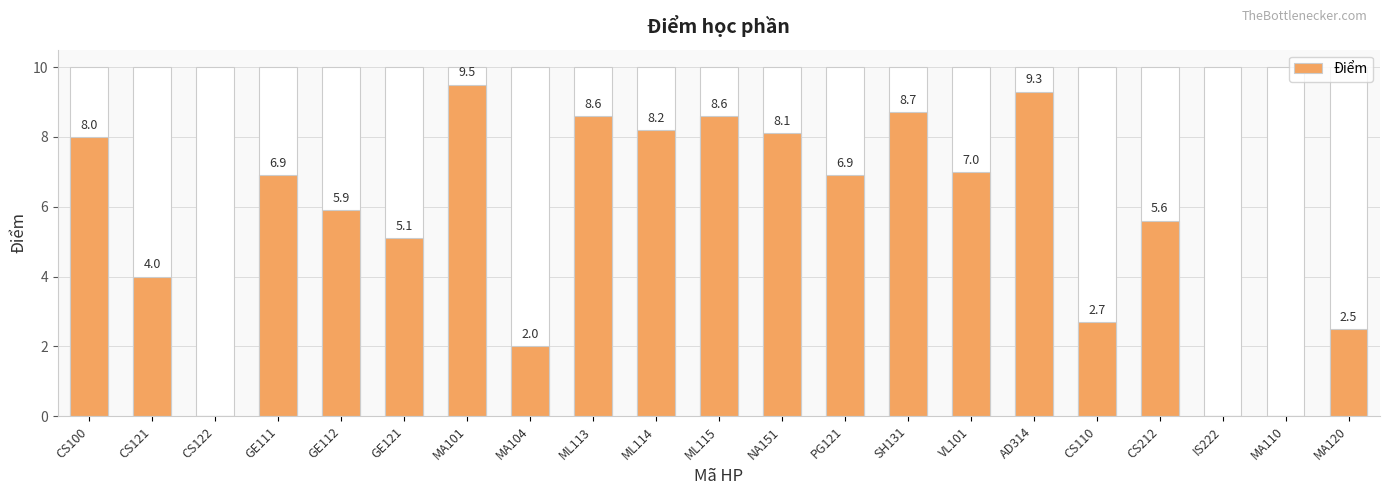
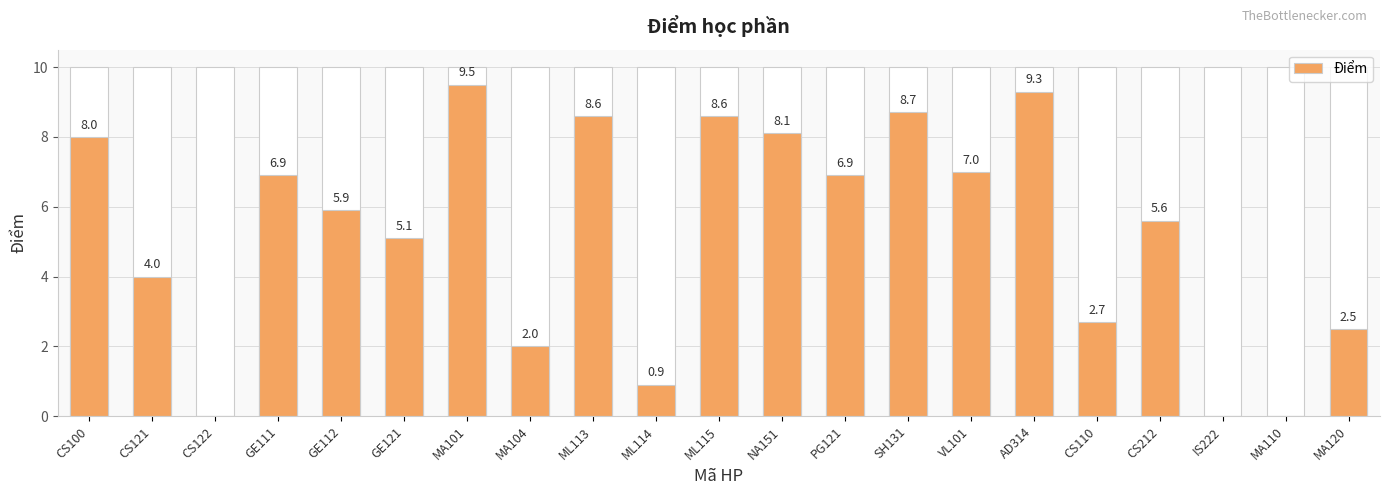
  {
    "Điểm": {
-     "ML114": 8.2
+     "ML114": 0.9
    }
  }
